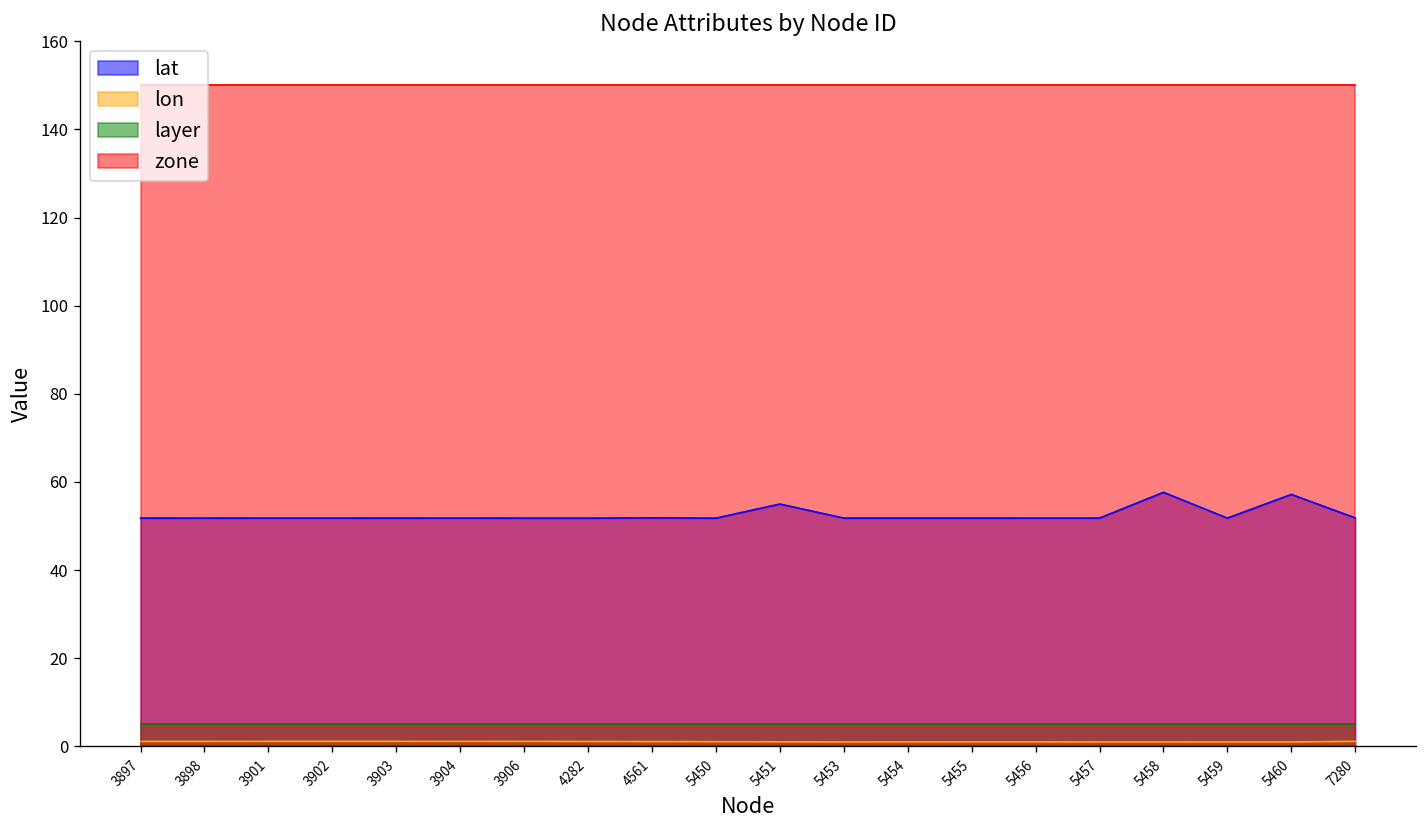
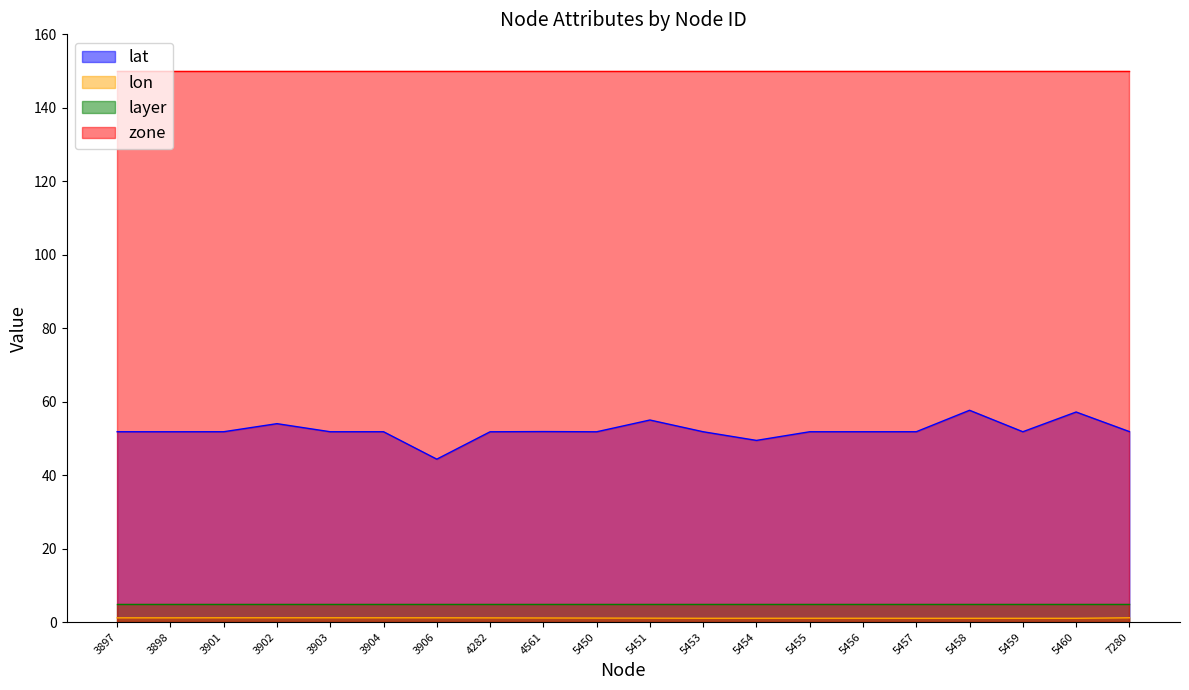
  {
    "lat": {
      "3897": 52,
      "3898": 52,
      "3901": 52,
-     "3902": 52,
+     "3902": 54,
      "3903": 52,
      "3904": 52,
-     "3906": 52,
+     "3906": 44,
      "4282": 52,
      "4561": 52,
      "5450": 52,
      "5451": 55,
      "5453": 52,
-     "5454": 52,
+     "5454": 49,
      "5455": 52,
      "5456": 52,
      "5457": 52,
      "5458": 58,
      "5459": 52,
      "5460": 57,
      "7280": 52
    },
    "lon": {
      "3897": 1,
      "3898": 1,
      "3901": 1,
      "3902": 1,
      "3903": 1,
      "3904": 1,
      "3906": 1,
      "4282": 1,
      "4561": 1,
      "5450": 1,
      "5451": 1,
      "5453": 1,
      "5454": 1,
      "5455": 1,
      "5456": 1,
      "5457": 1,
      "5458": 1,
      "5459": 1,
      "5460": 1,
      "7280": 1
    },
    "layer": {
      "3897": 5,
      "3898": 5,
      "3901": 5,
      "3902": 5,
      "3903": 5,
      "3904": 5,
      "3906": 5,
      "4282": 5,
      "4561": 5,
      "5450": 5,
      "5451": 5,
      "5453": 5,
      "5454": 5,
      "5455": 5,
      "5456": 5,
      "5457": 5,
      "5458": 5,
      "5459": 5,
      "5460": 5,
      "7280": 5
    },
    "zone": {
      "3901": 150,
      "3902": 150,
      "3903": 150,
      "3904": 150,
      "3906": 150,
      "4282": 150,
      "4561": 150,
      "5450": 150,
      "5451": 150,
      "5453": 150,
      "5454": 150,
      "5455": 150,
      "5456": 150,
      "5457": 150,
      "5458": 150,
      "5459": 150,
      "5460": 150,
      "7280": 150
    }
  }
